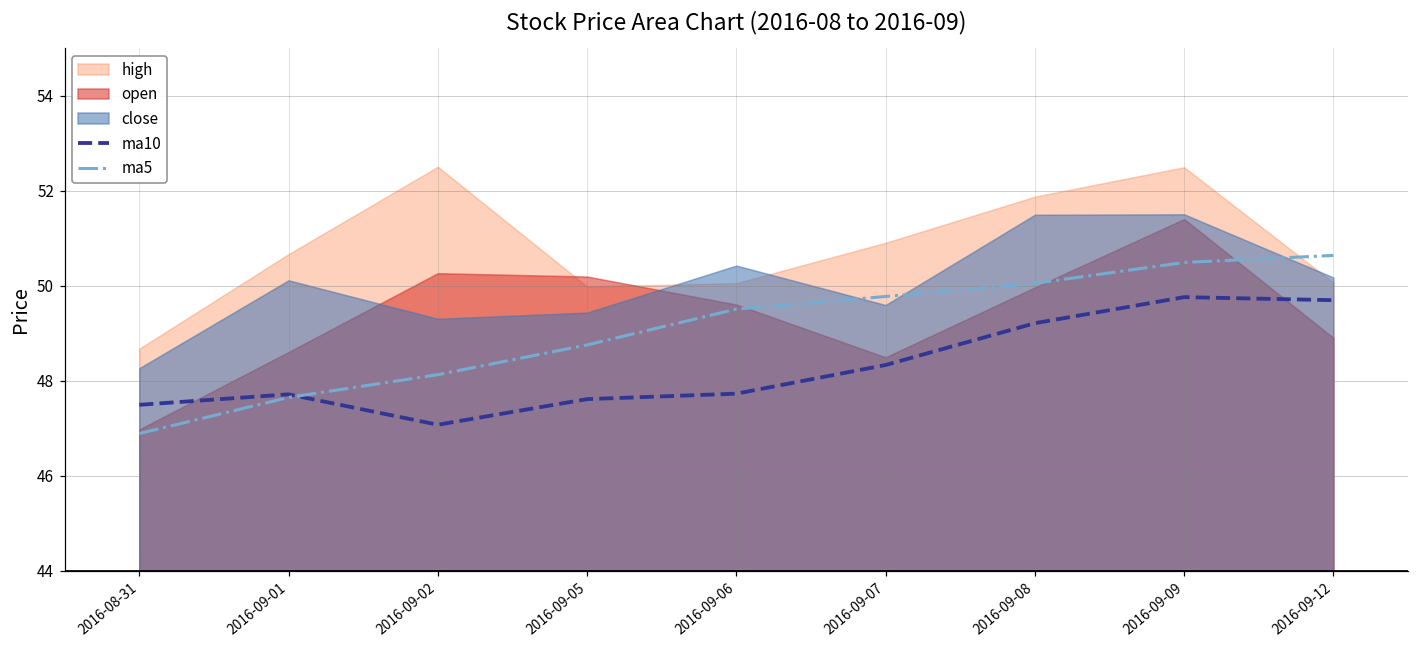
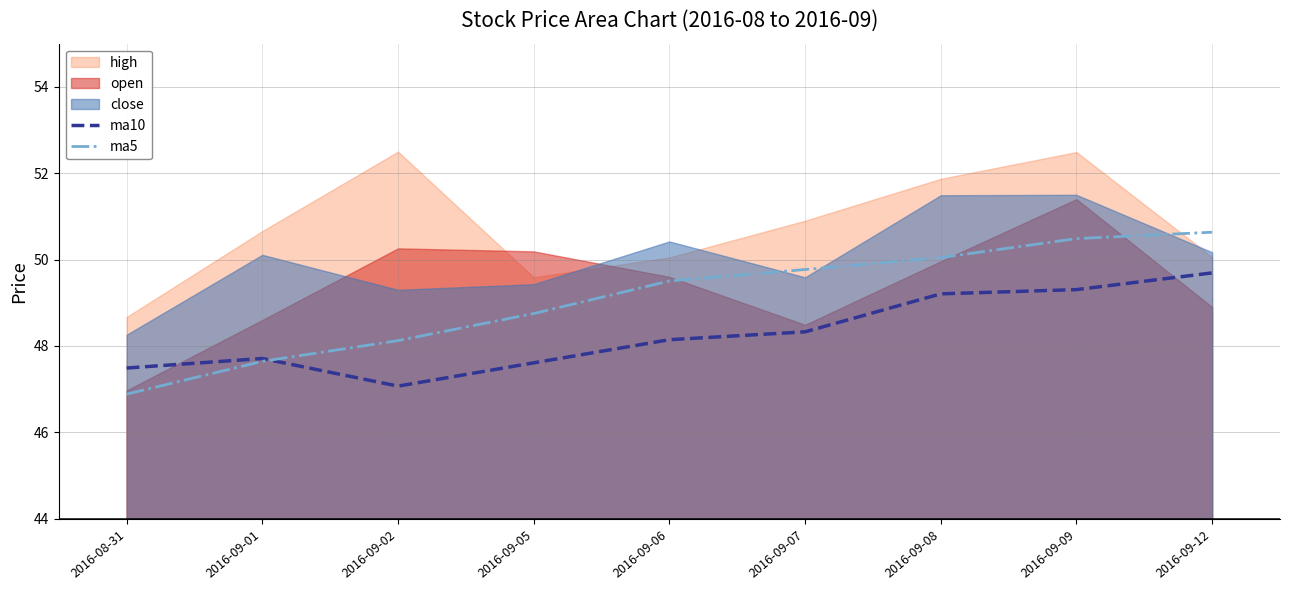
  {
    "ma10": {
      "2016-08-31": 47.5,
      "2016-09-01": 47.7,
      "2016-09-02": 47.1,
      "2016-09-05": 47.6,
-     "2016-09-06": 47.7,
+     "2016-09-06": 48.1,
      "2016-09-07": 48.3,
      "2016-09-08": 49.2,
-     "2016-09-09": 49.8,
+     "2016-09-09": 49.3,
      "2016-09-12": 49.7
    },
    "high": {
      "2016-08-31": 48.7,
      "2016-09-01": 50.7,
      "2016-09-02": 52.5,
-     "2016-09-05": 50.0,
+     "2016-09-05": 49.6,
      "2016-09-06": 50.1,
      "2016-09-07": 50.9,
      "2016-09-08": 51.9,
      "2016-09-09": 52.5,
      "2016-09-12": 50.1
    },
    "open": {
      "2016-08-31": 47.0,
      "2016-09-01": 48.6,
      "2016-09-02": 50.3,
      "2016-09-05": 50.2,
      "2016-09-06": 49.6,
      "2016-09-07": 48.5,
      "2016-09-08": 50.0,
      "2016-09-09": 51.4,
      "2016-09-12": 48.9
    }
  }
